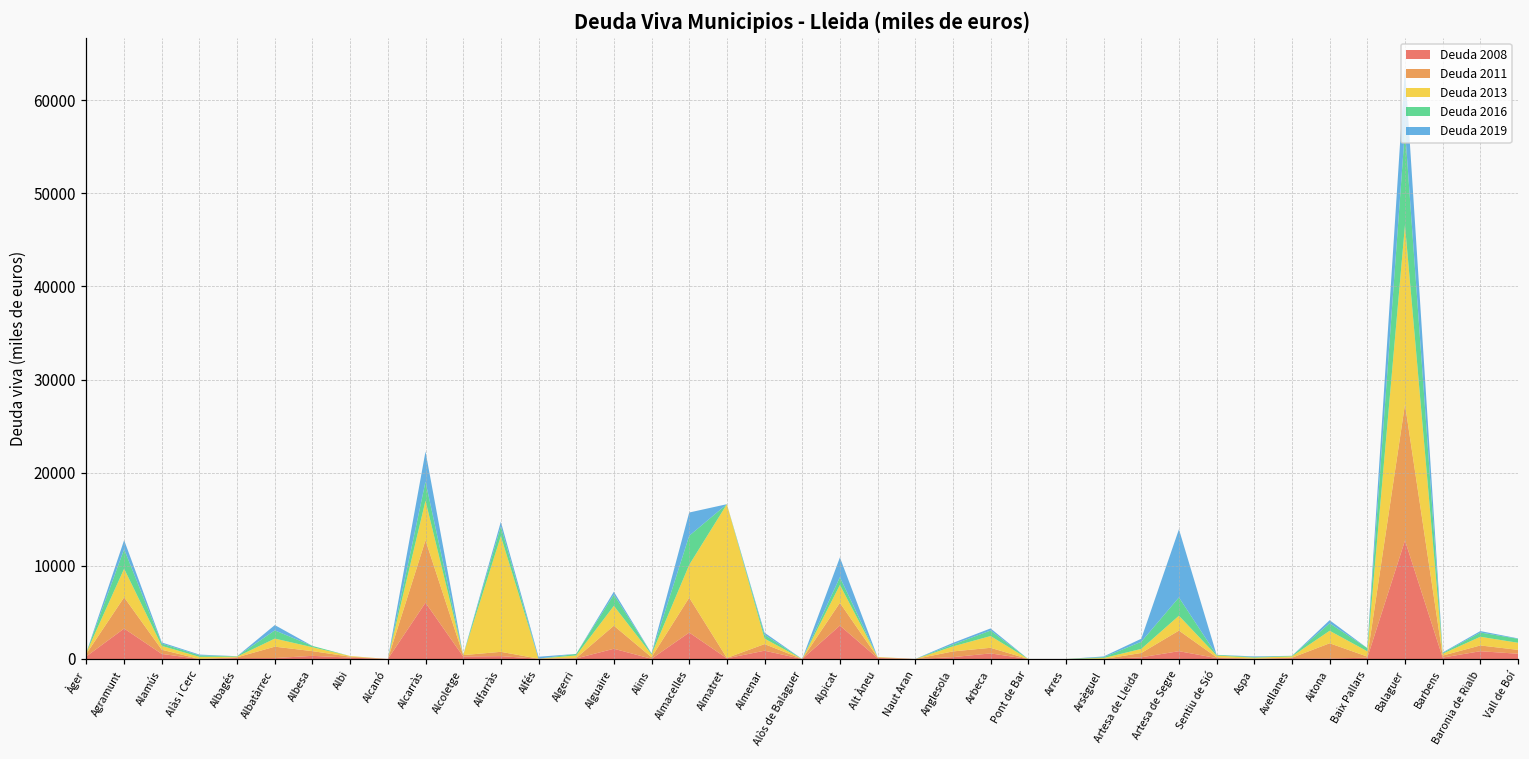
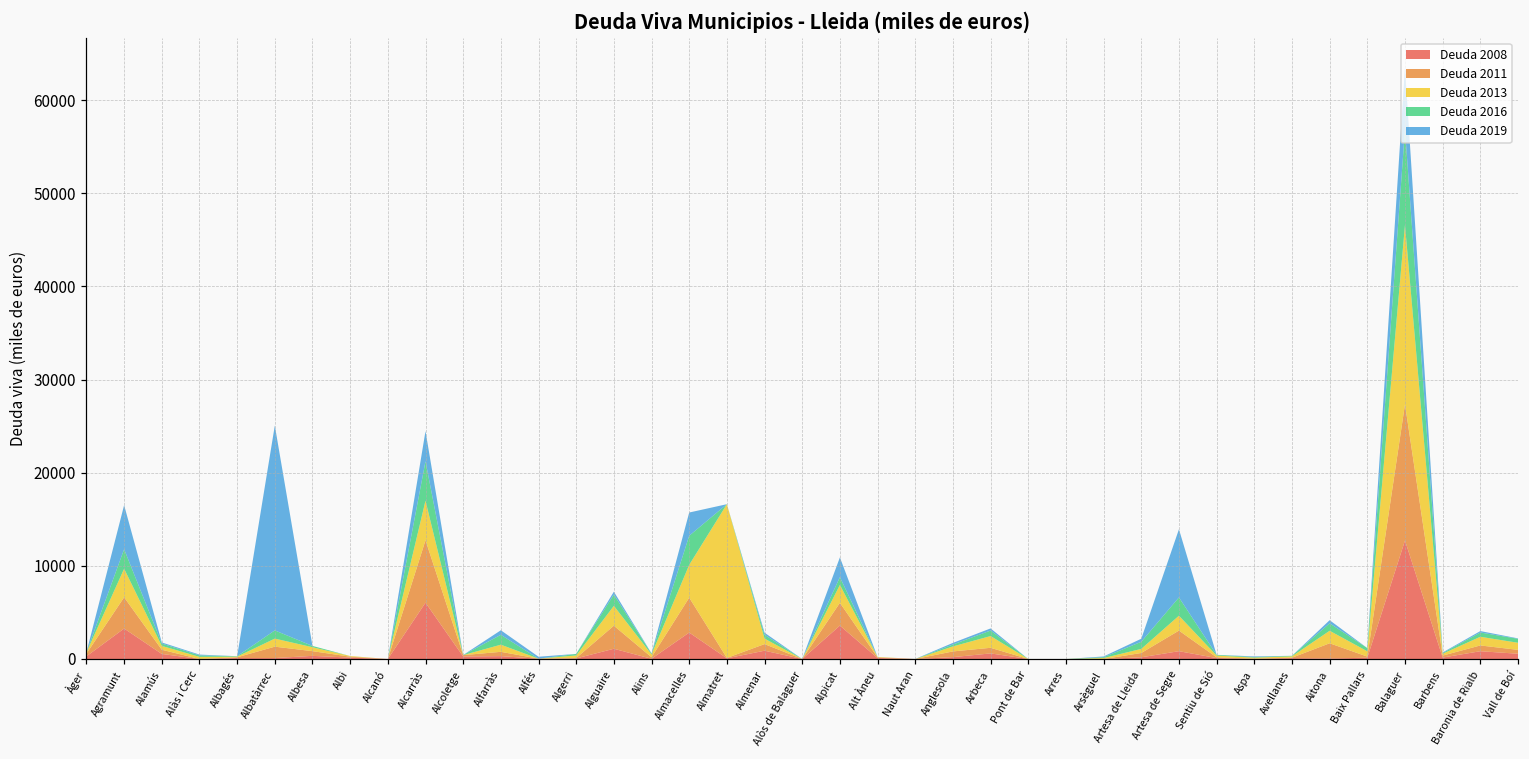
  {
    "Deuda 2013": {
      "Agramunt": 3000,
      "Albatàrrec": 1000,
      "Alcarràs": 4000,
-     "Alfarràs": 12000,
+     "Alfarràs": 1000,
      "Alguaire": 2000,
      "Almacelles": 4000,
      "Almenar": 1000,
      "Alpicat": 2000,
      "Arbeca": 1000,
      "Artesa de Lleida": 0,
      "Artesa de Segre": 2000,
      "Aitona": 1000,
      "Baix Pallars": 1000,
      "Balaguer": 19000,
      "Baronia de Rialb": 1000,
      "Vall de Boí": 1000
    },
    "Deuda 2016": {
      "Agramunt": 2000,
      "Albatàrrec": 1000,
-     "Alcarràs": 2000,
+     "Alcarràs": 4000,
      "Alfarràs": 1000,
      "Alguaire": 1000,
      "Almacelles": 3000,
      "Alpicat": 1000,
      "Artesa de Lleida": 1000,
      "Artesa de Segre": 2000,
      "Aitona": 1000
    },
    "Deuda 2019": {
-     "Agramunt": 1000,
-     "Albatàrrec": 1000,
+     "Agramunt": 5000,
+     "Albatàrrec": 22000,
      "Alcarràs": 3000,
      "Alfarràs": 0,
      "Alguaire": 0,
      "Almacelles": 2000,
      "Alpicat": 2000,
      "Artesa de Lleida": 0,
      "Artesa de Segre": 7000,
      "Aitona": 0
    }
  }
